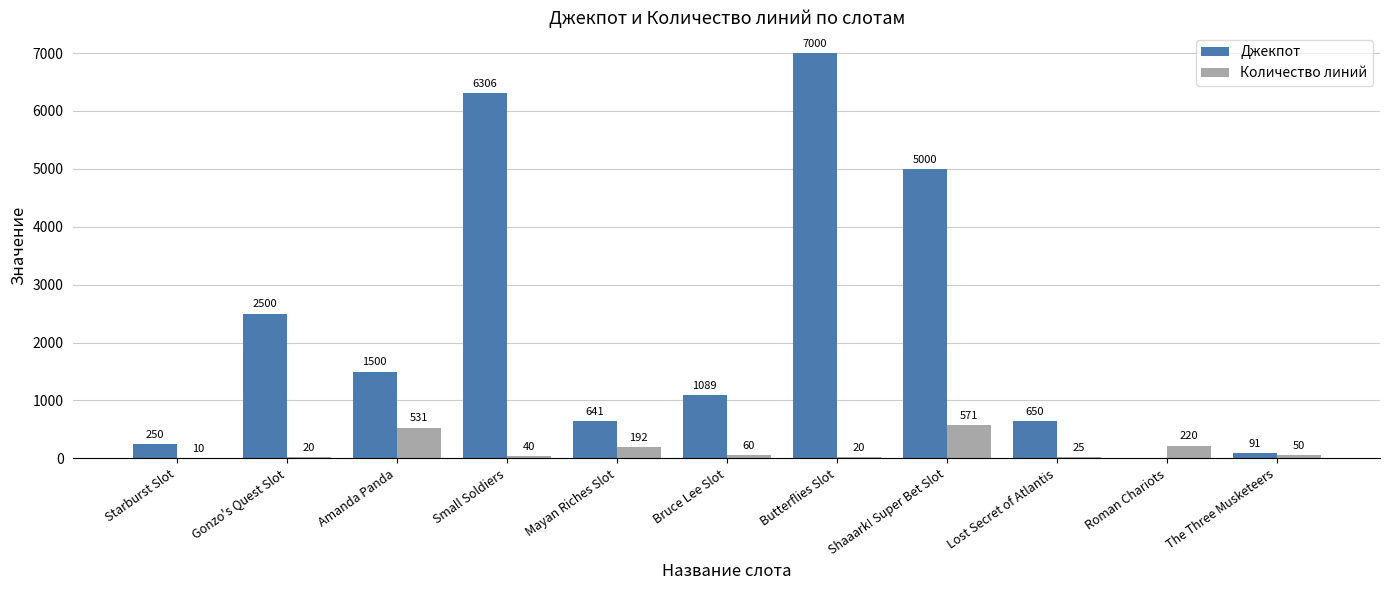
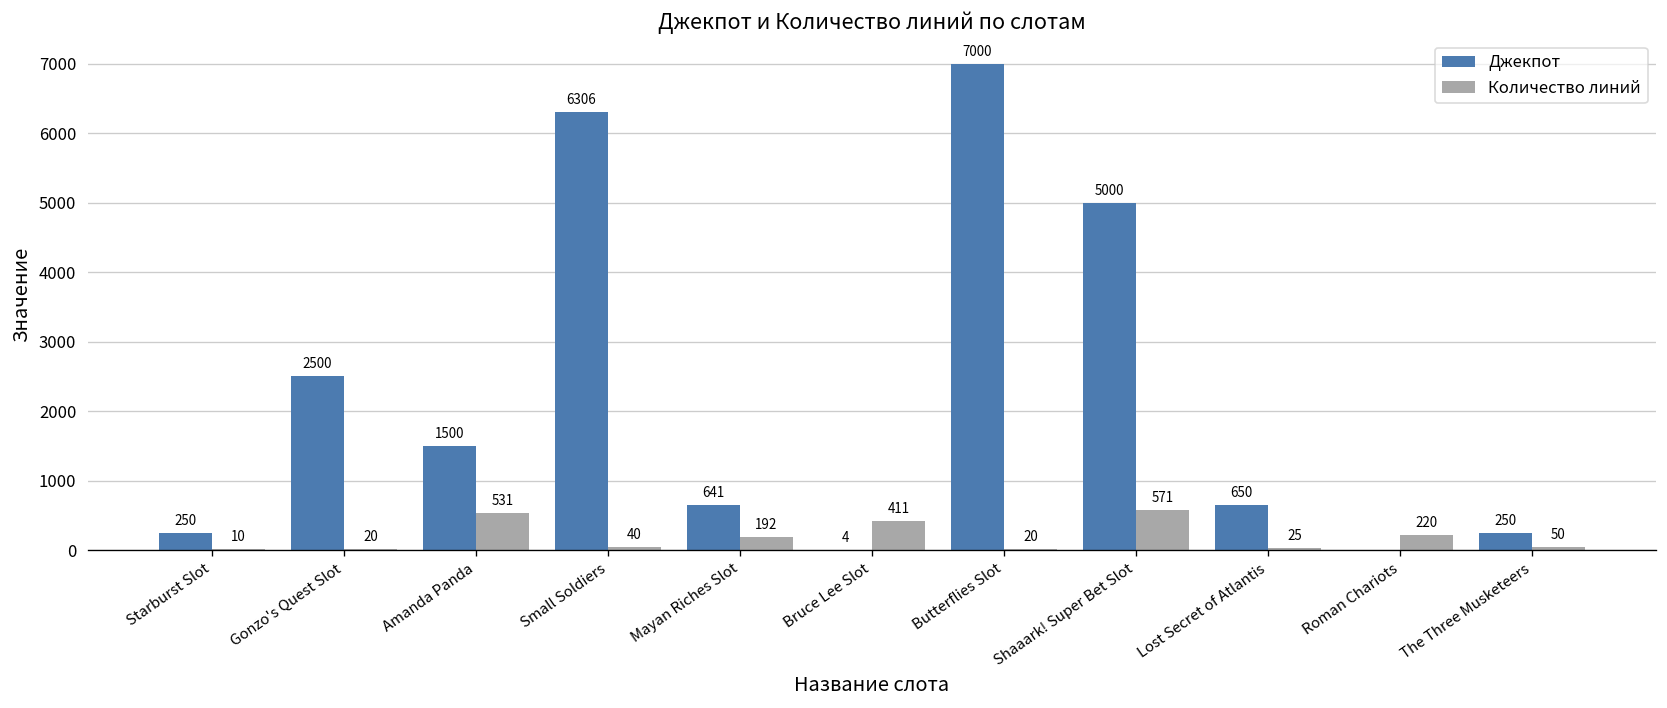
  {
    "Джекпот": {
      "Starburst Slot": 250,
      "Gonzo's Quest Slot": 2500,
      "Amanda Panda": 1500,
      "Small Soldiers": 6306,
      "Mayan Riches Slot": 641,
-     "Bruce Lee Slot": 1089,
+     "Bruce Lee Slot": 4,
      "Butterflies Slot": 7000,
      "Shaaark! Super Bet Slot": 5000,
      "Lost Secret of Atlantis": 650,
-     "The Three Musketeers": 91
+     "The Three Musketeers": 250
    },
    "Количество линий": {
      "Starburst Slot": 10,
      "Gonzo's Quest Slot": 20,
      "Amanda Panda": 531,
      "Small Soldiers": 40,
      "Mayan Riches Slot": 192,
-     "Bruce Lee Slot": 60,
+     "Bruce Lee Slot": 411,
      "Butterflies Slot": 20,
      "Shaaark! Super Bet Slot": 571,
      "Lost Secret of Atlantis": 25,
      "Roman Chariots": 220,
      "The Three Musketeers": 50
    }
  }
